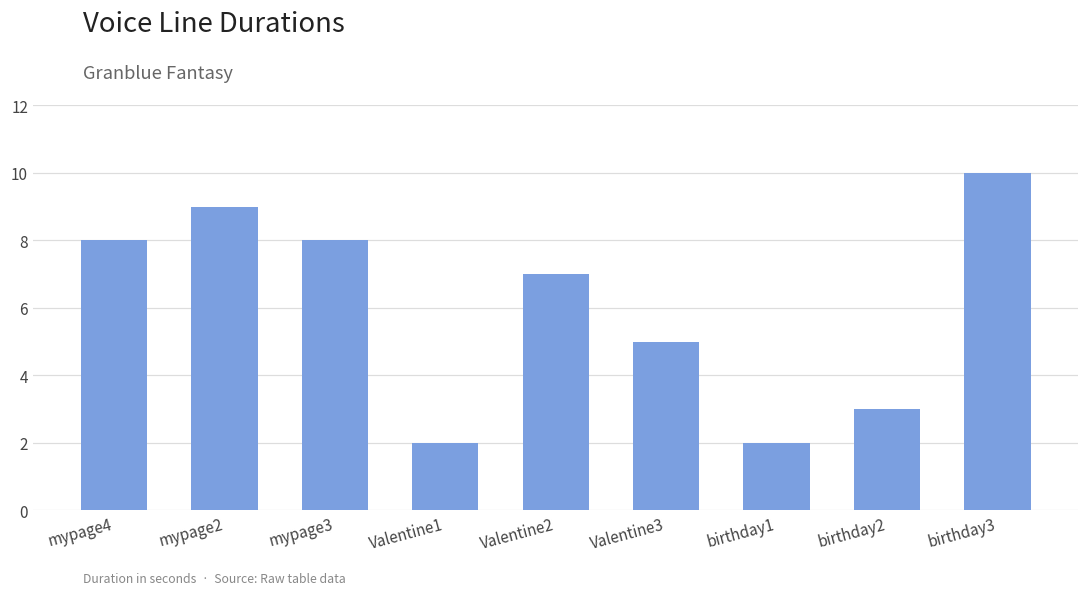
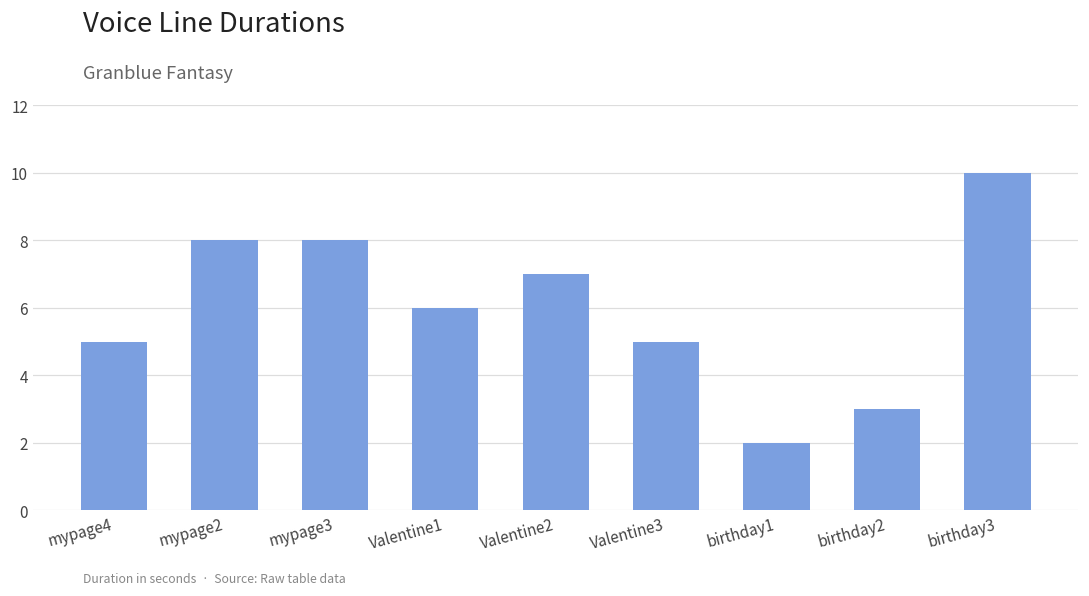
  {
-   "mypage4": 8,
-   "mypage2": 9,
+   "mypage4": 5,
+   "mypage2": 8,
    "mypage3": 8,
-   "Valentine1": 2,
+   "Valentine1": 6,
    "Valentine2": 7,
    "Valentine3": 5,
    "birthday1": 2,
    "birthday2": 3,
    "birthday3": 10
  }
